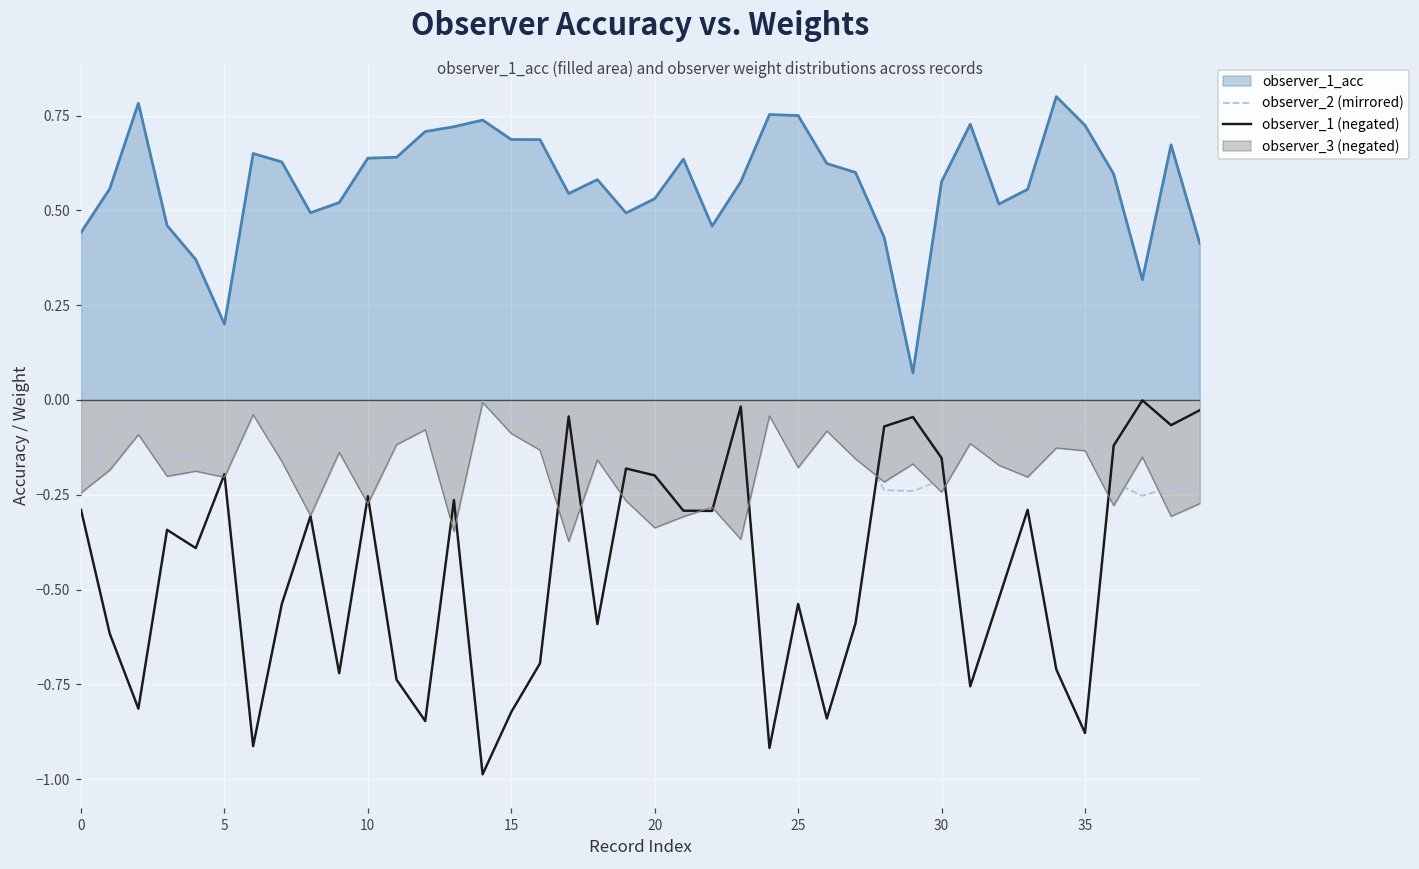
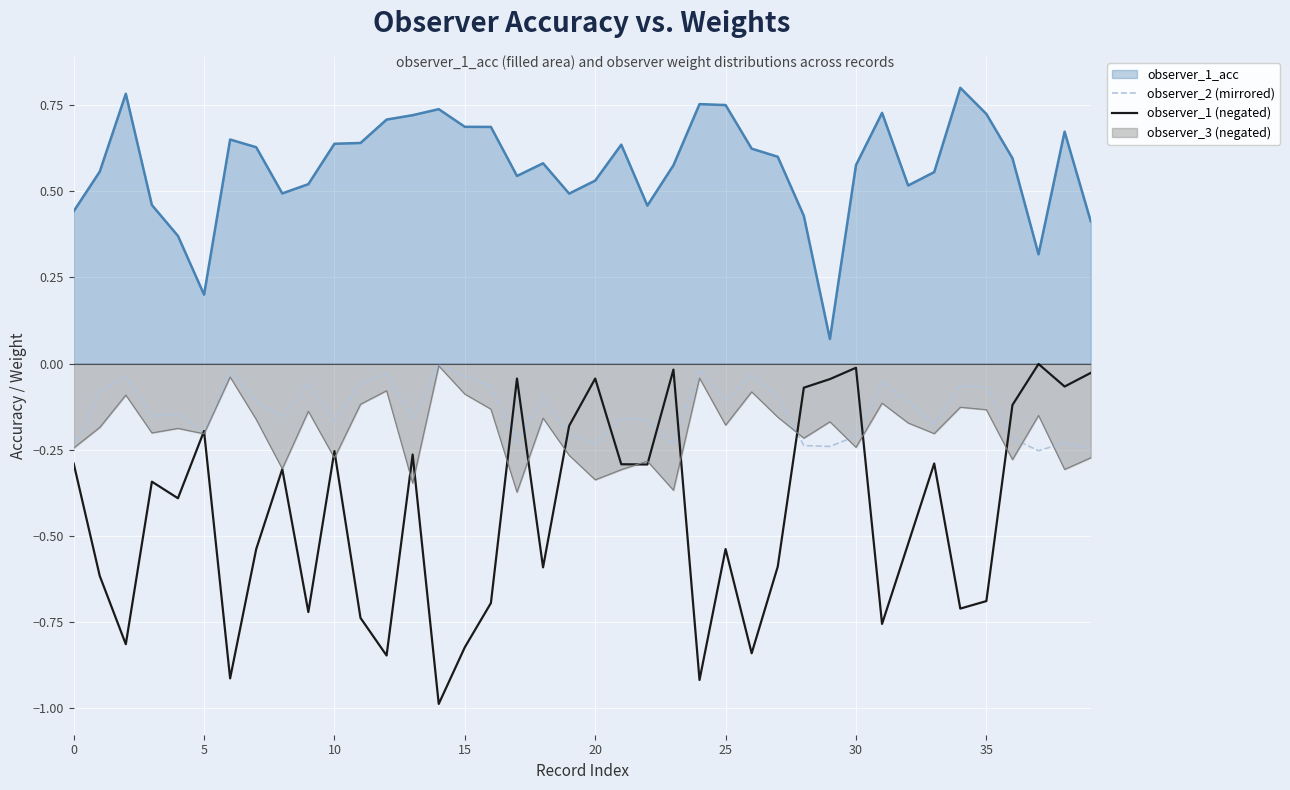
  {
    "observer_1 (negated)": {
      "0": -0.29,
      "10": -0.25,
      "15": -0.82,
-     "20": -0.20,
+     "20": -0.04,
      "25": -0.54,
-     "30": -0.15,
-     "35": -0.88
+     "30": -0.01,
+     "35": -0.69
    }
  }
